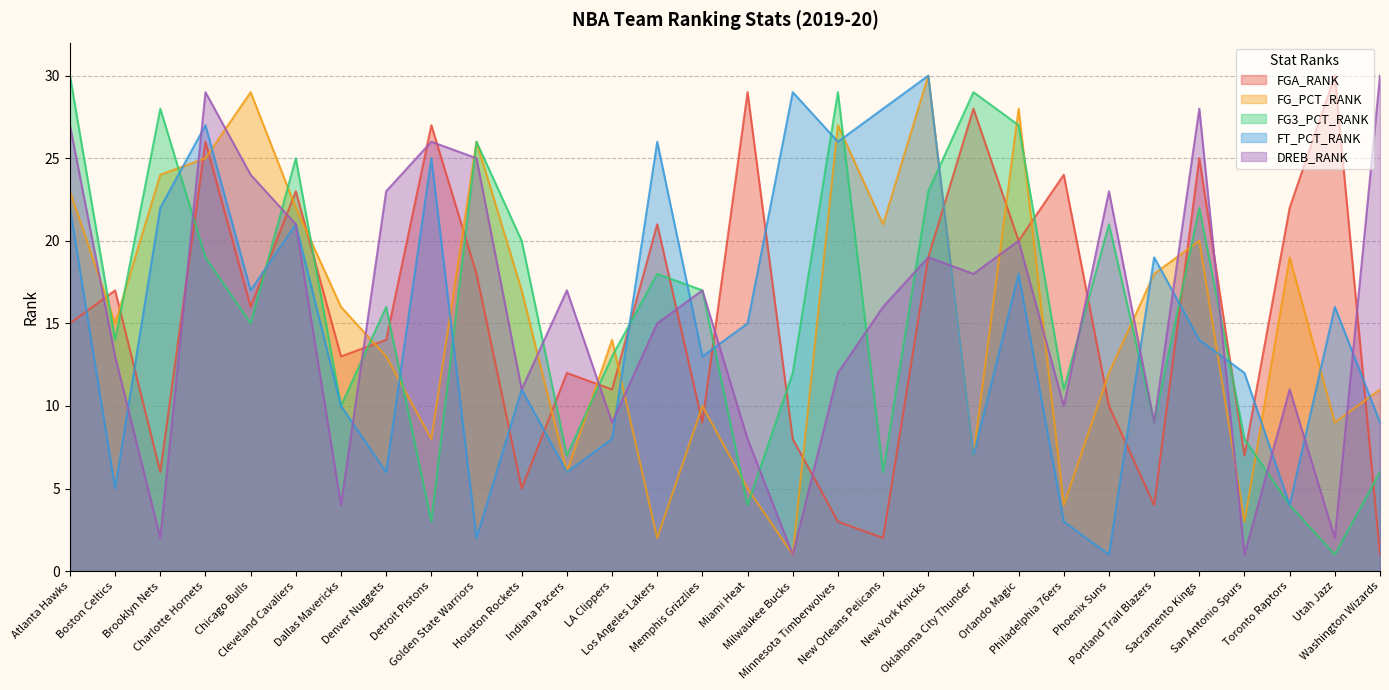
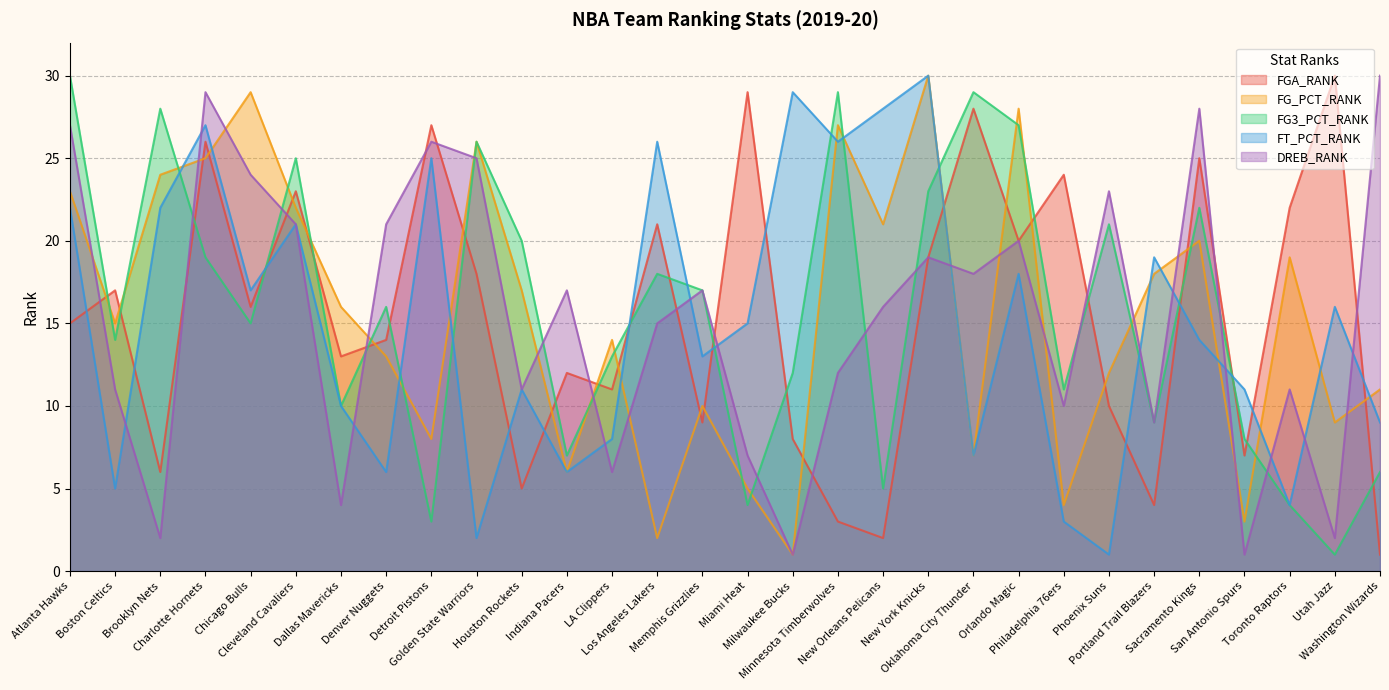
  {
    "FG3_PCT_RANK": {
      "Atlanta Hawks": 30,
      "Boston Celtics": 14,
      "Brooklyn Nets": 28,
      "Charlotte Hornets": 19,
      "Chicago Bulls": 15,
      "Cleveland Cavaliers": 25,
      "Denver Nuggets": 16,
      "Detroit Pistons": 3,
      "Houston Rockets": 20,
      "Indiana Pacers": 7,
      "LA Clippers": 13,
      "Los Angeles Lakers": 18,
      "Miami Heat": 4,
      "Milwaukee Bucks": 12,
      "Minnesota Timberwolves": 29,
-     "New Orleans Pelicans": 6,
+     "New Orleans Pelicans": 5,
      "New York Knicks": 23,
      "Oklahoma City Thunder": 29,
      "Orlando Magic": 27,
      "Philadelphia 76ers": 11,
      "Phoenix Suns": 21,
      "Sacramento Kings": 22,
      "San Antonio Spurs": 8,
      "Utah Jazz": 1,
      "Washington Wizards": 6
    },
    "FT_PCT_RANK": {
      "Atlanta Hawks": 22,
      "Boston Celtics": 5,
      "Brooklyn Nets": 22,
      "Charlotte Hornets": 27,
      "Chicago Bulls": 17,
      "Denver Nuggets": 6,
      "Detroit Pistons": 25,
      "Golden State Warriors": 2,
      "LA Clippers": 8,
      "Los Angeles Lakers": 26,
      "Memphis Grizzlies": 13,
      "Miami Heat": 15,
      "Milwaukee Bucks": 29,
      "Minnesota Timberwolves": 26,
      "New Orleans Pelicans": 28,
      "Orlando Magic": 18,
      "Philadelphia 76ers": 3,
      "Phoenix Suns": 1,
      "Portland Trail Blazers": 19,
      "Sacramento Kings": 14,
-     "San Antonio Spurs": 12,
+     "San Antonio Spurs": 11,
      "Utah Jazz": 16,
      "Washington Wizards": 9
    },
    "DREB_RANK": {
      "Atlanta Hawks": 27,
-     "Boston Celtics": 13,
+     "Boston Celtics": 11,
      "Brooklyn Nets": 2,
      "Charlotte Hornets": 29,
      "Chicago Bulls": 24,
      "Dallas Mavericks": 4,
-     "Denver Nuggets": 23,
+     "Denver Nuggets": 21,
      "Detroit Pistons": 26,
      "Golden State Warriors": 25,
      "Indiana Pacers": 17,
-     "LA Clippers": 9,
+     "LA Clippers": 6,
      "Los Angeles Lakers": 15,
-     "Miami Heat": 8,
+     "Miami Heat": 7,
      "Minnesota Timberwolves": 12,
      "New Orleans Pelicans": 16,
      "Oklahoma City Thunder": 18,
      "Philadelphia 76ers": 10,
      "Phoenix Suns": 23,
      "Sacramento Kings": 28,
      "San Antonio Spurs": 1,
      "Toronto Raptors": 11,
      "Utah Jazz": 2,
      "Washington Wizards": 30
    }
  }
